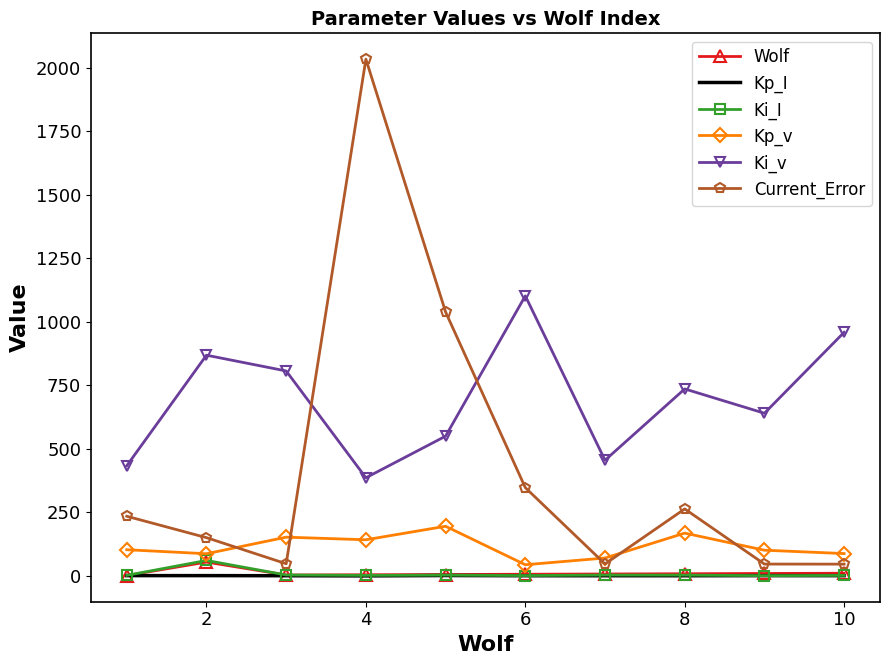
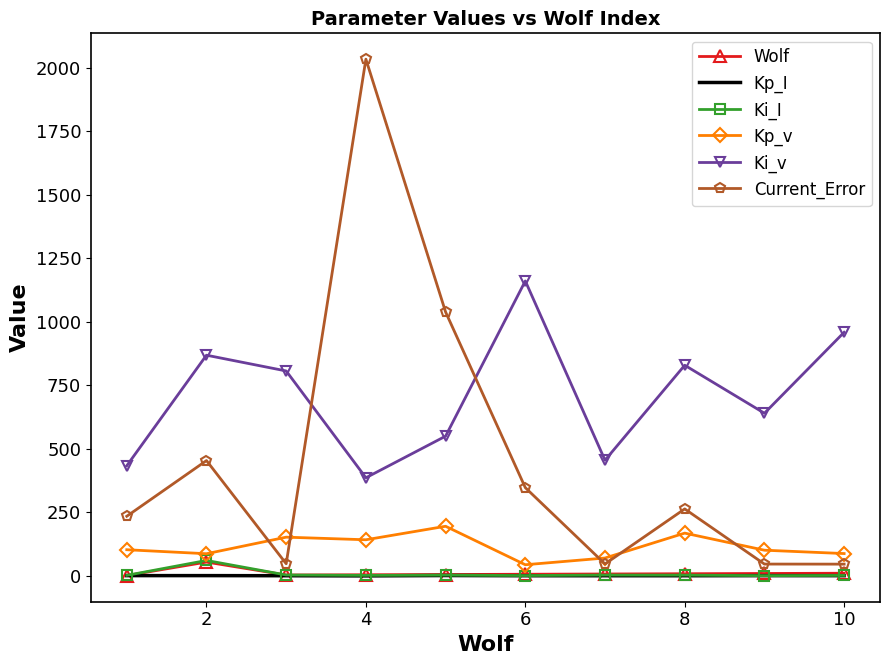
  {
    "Kp_I": {
      "2": 0
    },
    "Kp_v": {
      "2": 90,
      "4": 140,
      "6": 40,
      "8": 170,
      "10": 90
    },
    "Ki_v": {
      "2": 870,
      "4": 390,
-     "6": 1100,
-     "8": 740,
+     "6": 1160,
+     "8": 830,
      "10": 960
    },
    "Current_Error": {
-     "2": 150,
+     "2": 450,
      "4": 2030,
      "6": 350,
      "8": 260,
      "10": 50
    }
  }
